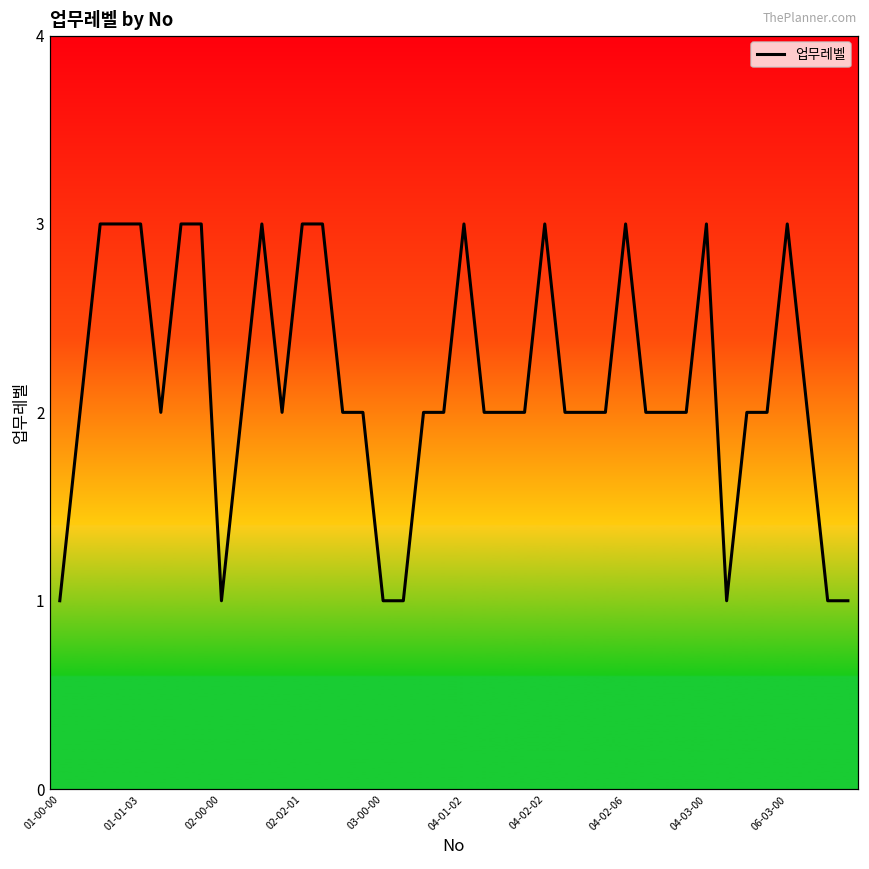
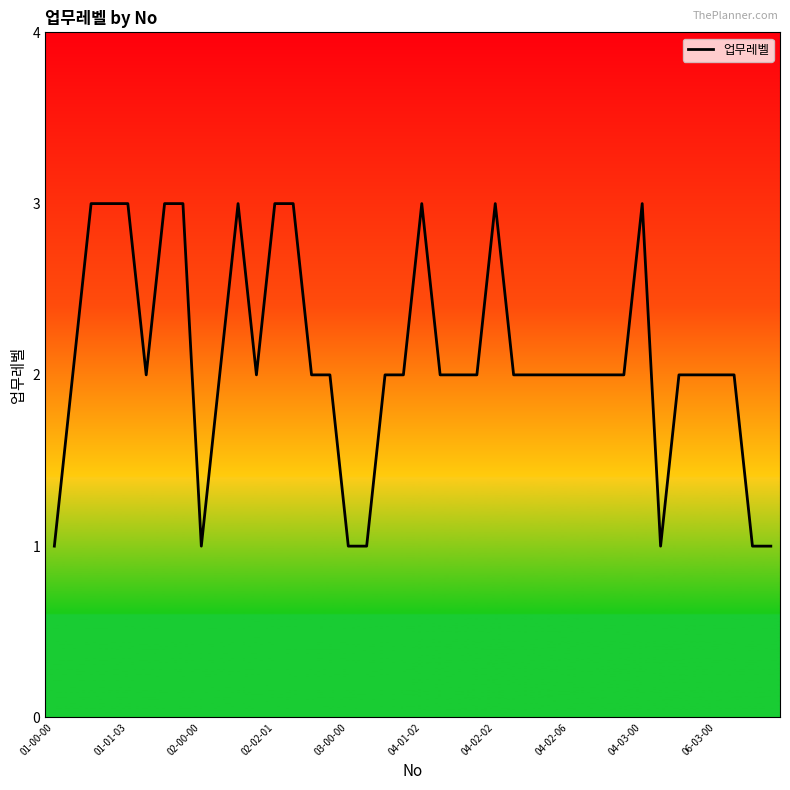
  {
    "01-00-00": 1,
    "01-01-03": 3,
    "02-00-00": 1,
    "02-02-01": 3,
    "03-00-00": 1,
    "04-01-02": 3,
    "04-02-02": 3,
-   "04-02-06": 3,
+   "04-02-06": 2,
    "04-03-00": 3,
-   "06-03-00": 3
+   "06-03-00": 2
  }
